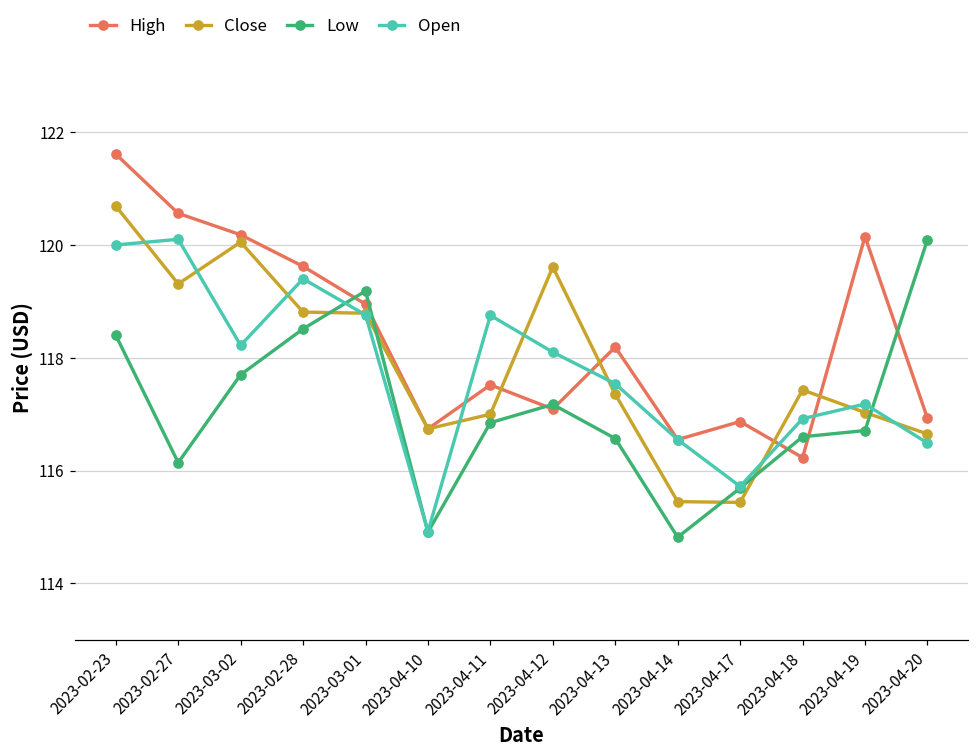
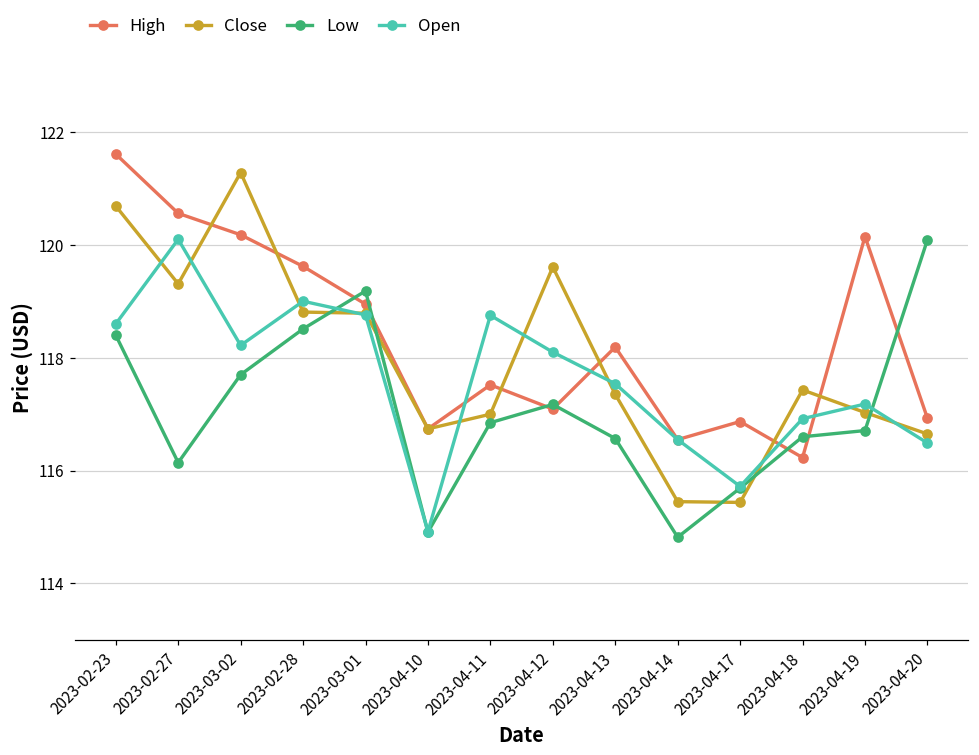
  {
    "High": {
      "2023-02-23": 121.6,
      "2023-02-27": 120.6,
      "2023-03-02": 120.2,
      "2023-02-28": 119.6,
      "2023-03-01": 118.9,
      "2023-04-11": 117.5,
      "2023-04-12": 117.1,
      "2023-04-13": 118.2,
      "2023-04-17": 116.9,
      "2023-04-18": 116.2,
      "2023-04-19": 120.1,
      "2023-04-20": 116.9
    },
    "Close": {
      "2023-02-23": 120.7,
      "2023-02-27": 119.3,
-     "2023-03-02": 120.1,
+     "2023-03-02": 121.3,
      "2023-02-28": 118.8,
      "2023-04-11": 117.0,
      "2023-04-12": 119.6,
      "2023-04-13": 117.4,
      "2023-04-14": 115.4,
      "2023-04-17": 115.4,
      "2023-04-18": 117.4,
      "2023-04-19": 117.0,
      "2023-04-20": 116.7
    },
    "Low": {
      "2023-02-23": 118.4,
      "2023-02-27": 116.1,
      "2023-03-02": 117.7,
      "2023-02-28": 118.5,
      "2023-03-01": 119.2,
      "2023-04-11": 116.8,
      "2023-04-12": 117.2,
      "2023-04-13": 116.6,
      "2023-04-14": 114.8,
      "2023-04-18": 116.6,
      "2023-04-19": 116.7,
      "2023-04-20": 120.1
    },
    "Open": {
-     "2023-02-23": 120.0,
+     "2023-02-23": 118.6,
      "2023-02-27": 120.1,
      "2023-03-02": 118.2,
-     "2023-02-28": 119.4,
+     "2023-02-28": 119.0,
      "2023-04-11": 118.8,
      "2023-04-12": 118.1,
      "2023-04-13": 117.5,
      "2023-04-18": 116.9,
      "2023-04-19": 117.2,
      "2023-04-20": 116.5
    }
  }
